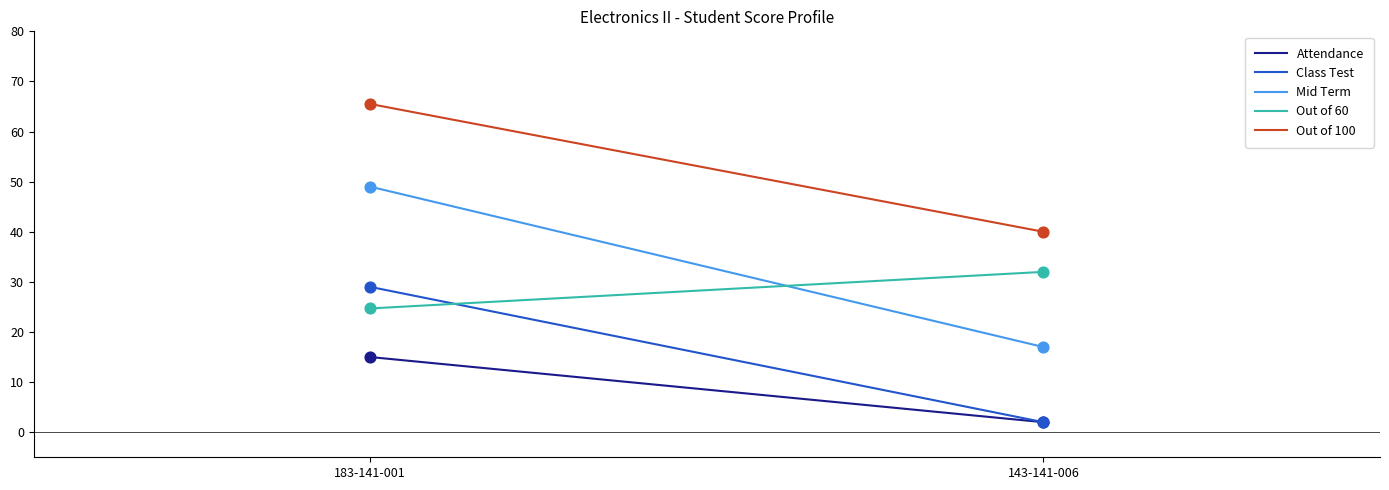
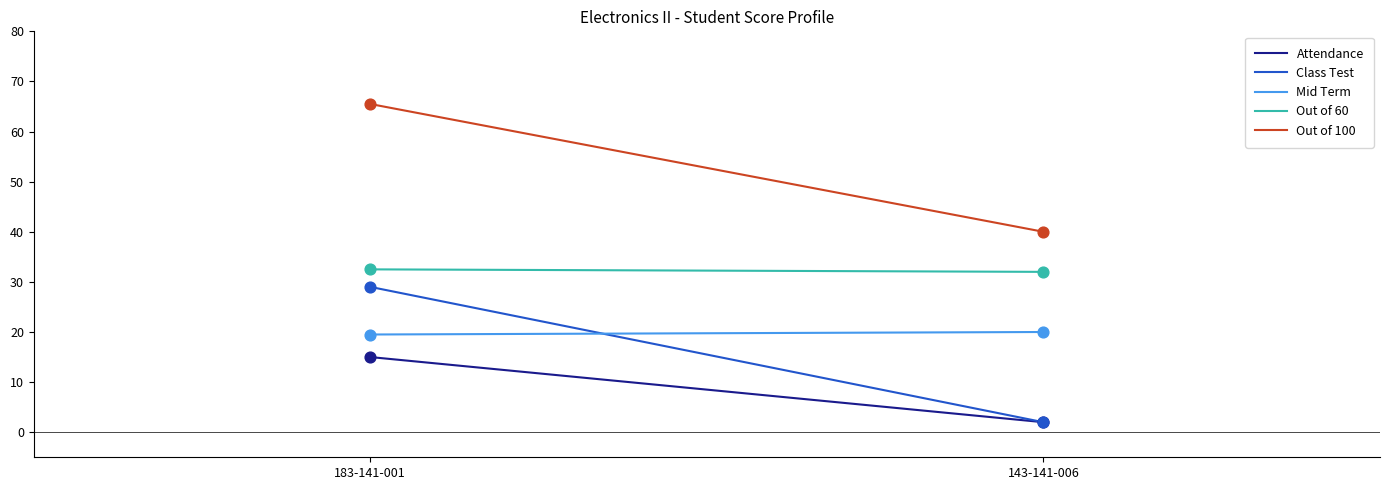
  {
    "Attendance": {
      "183-141-001": 15
    },
    "Class Test": {
      "183-141-001": 29
    },
    "Mid Term": {
-     "183-141-001": 49,
-     "143-141-006": 17
+     "183-141-001": 20,
+     "143-141-006": 20
    },
    "Out of 60": {
-     "183-141-001": 25,
+     "183-141-001": 33,
      "143-141-006": 32
    },
    "Out of 100": {
      "183-141-001": 66,
      "143-141-006": 40
    }
  }
